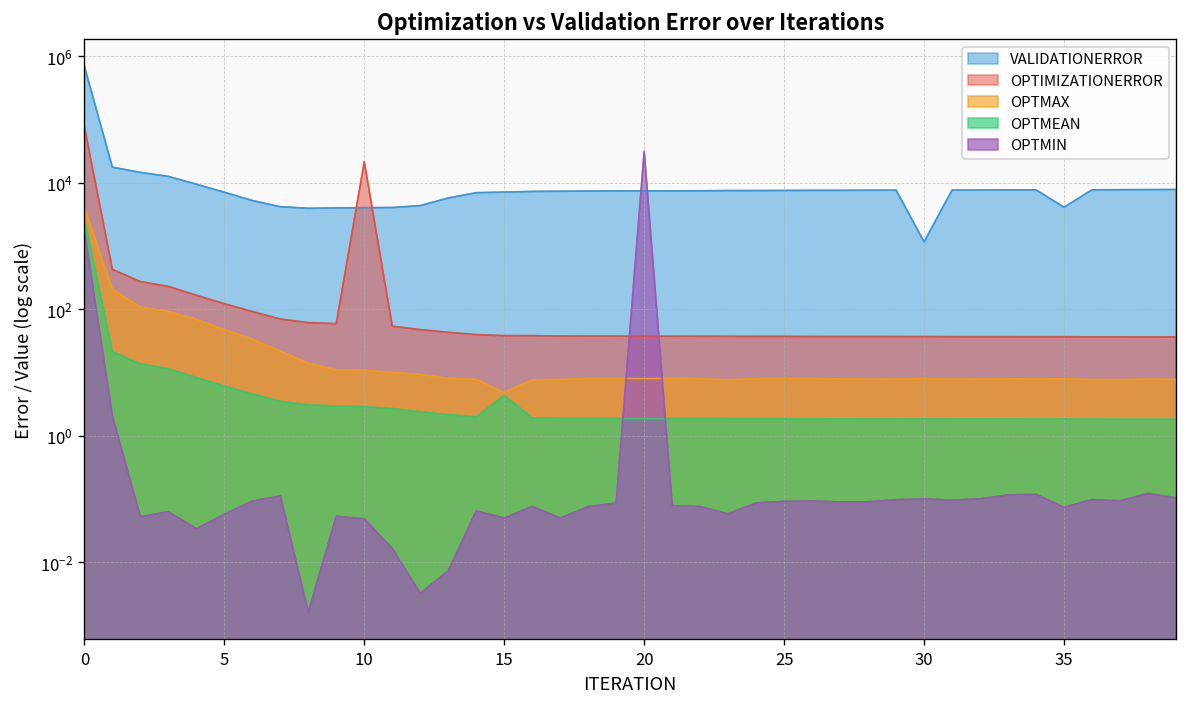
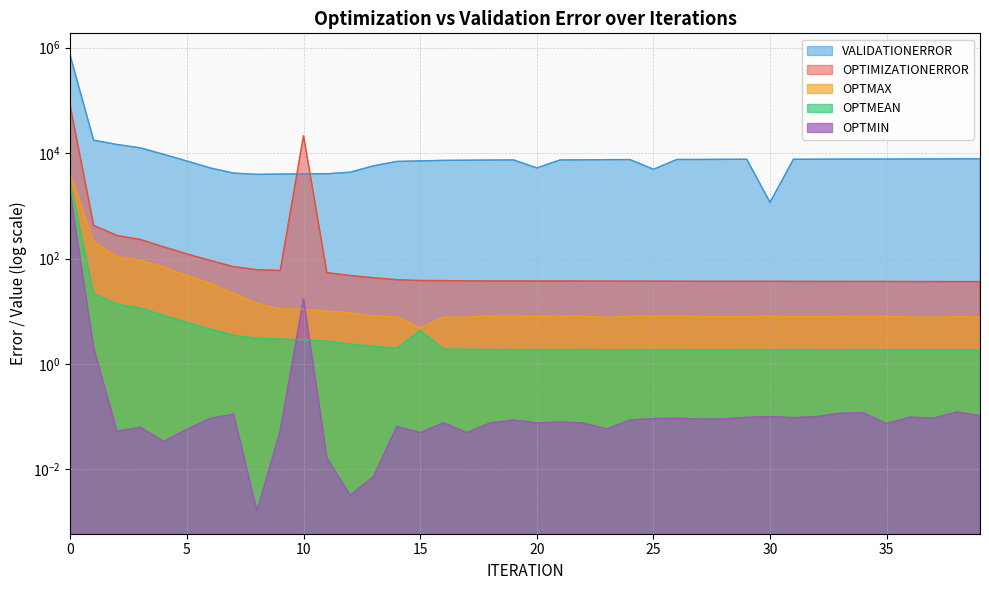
  {
    "VALIDATIONERROR": {
      "0": 700000,
      "5": 7000,
      "10": 4000,
      "15": 7000,
-     "20": 7000,
-     "25": 8000,
+     "20": 5000,
+     "25": 5000,
      "30": 1200,
-     "35": 4000
+     "35": 8000
    },
    "OPTIMIZATIONERROR": {
      "0": 80000,
      "5": 120,
      "10": 21000,
      "15": 40,
      "20": 40,
      "25": 40,
      "30": 40,
      "35": 40
    },
    "OPTMAX": {
      "0": 4000,
      "5": 50,
      "10": 11,
      "20": 8,
      "25": 8,
      "30": 8,
      "35": 8
    },
    "OPTMEAN": {
      "0": 3000,
      "5": 6,
      "10": 3,
      "20": 1.9,
      "25": 1.9,
      "30": 1.8,
      "35": 1.8
    },
    "OPTMIN": {
      "0": 1800,
      "5": 0.06,
-     "10": 0.05,
+     "10": 17,
      "15": 0.05,
-     "20": 30000,
+     "20": 0.08,
      "25": 0.09,
      "30": 0.10,
      "35": 0.07
    }
  }
